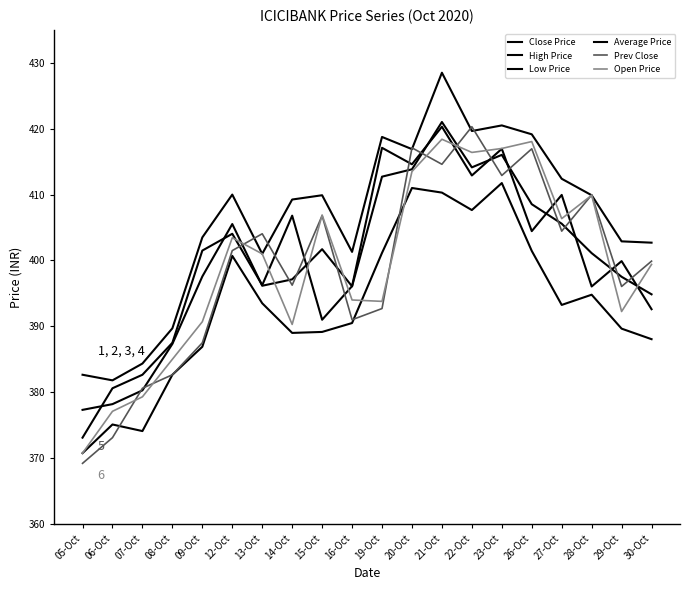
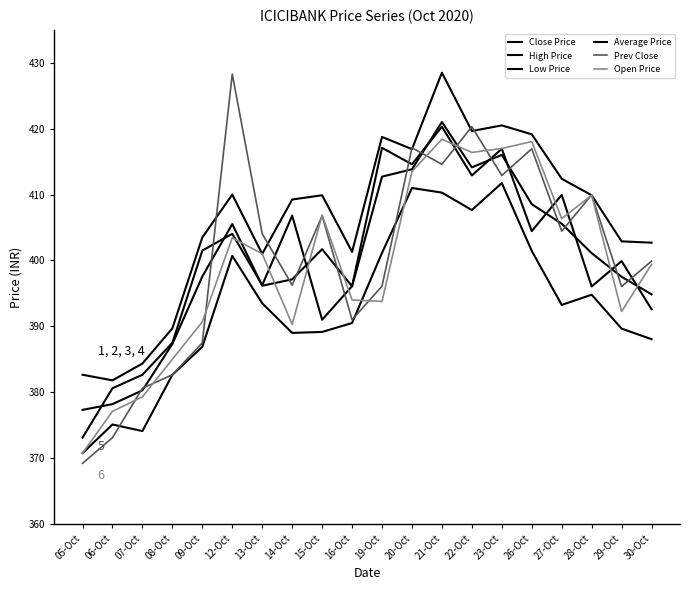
  {
    "Prev Close": {
      "09-Oct": 388,
-     "12-Oct": 402,
+     "12-Oct": 428,
      "13-Oct": 404,
      "14-Oct": 396,
      "16-Oct": 391,
-     "19-Oct": 393,
+     "19-Oct": 396,
      "21-Oct": 415,
      "22-Oct": 420,
      "23-Oct": 413,
      "26-Oct": 417,
      "27-Oct": 404,
      "29-Oct": 396,
      "30-Oct": 400
    },
    "Open Price": {
      "06-Oct": 377,
      "07-Oct": 379,
      "08-Oct": 385,
      "09-Oct": 391,
      "12-Oct": 403,
      "14-Oct": 390,
      "16-Oct": 394,
      "19-Oct": 394,
      "21-Oct": 418,
      "22-Oct": 416,
      "26-Oct": 418,
      "27-Oct": 406,
      "29-Oct": 392,
      "30-Oct": 399
    }
  }
